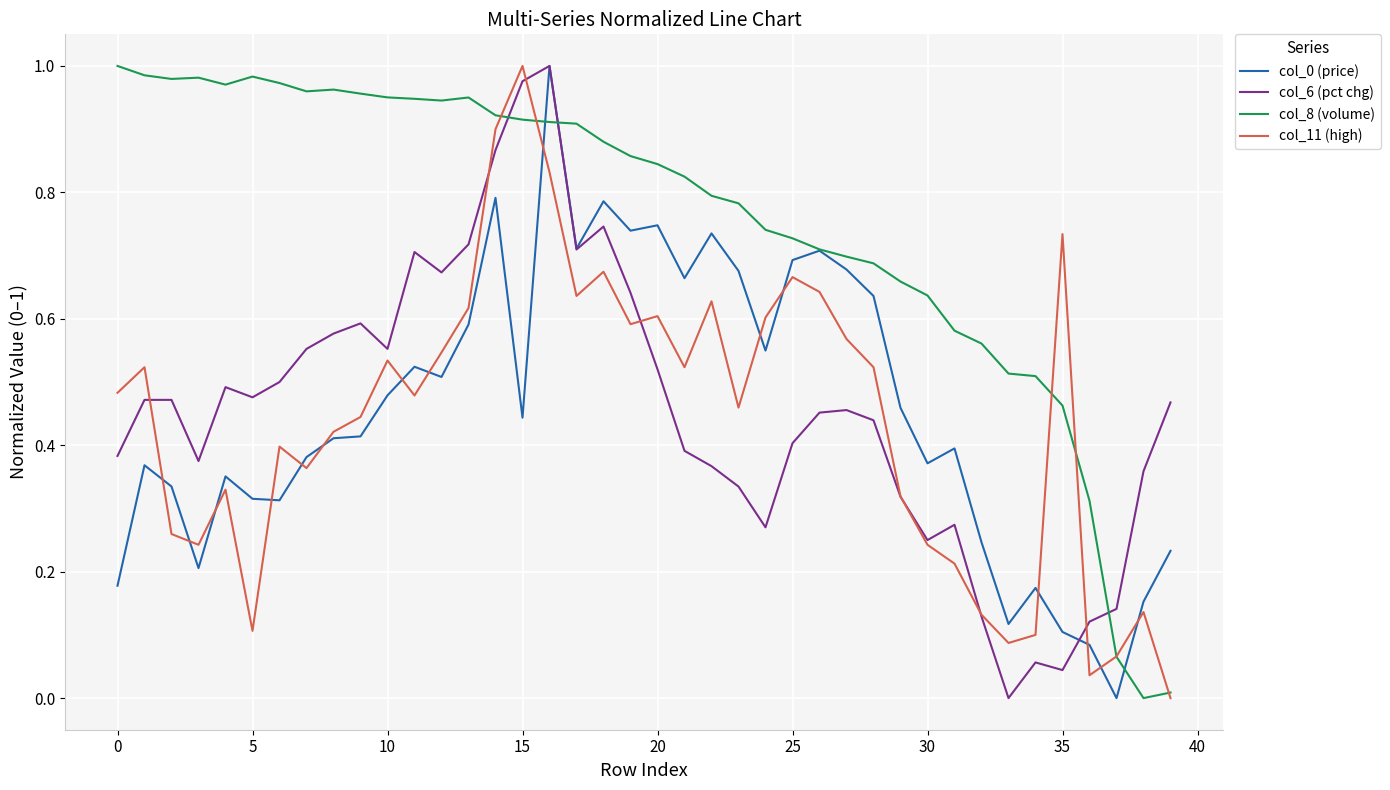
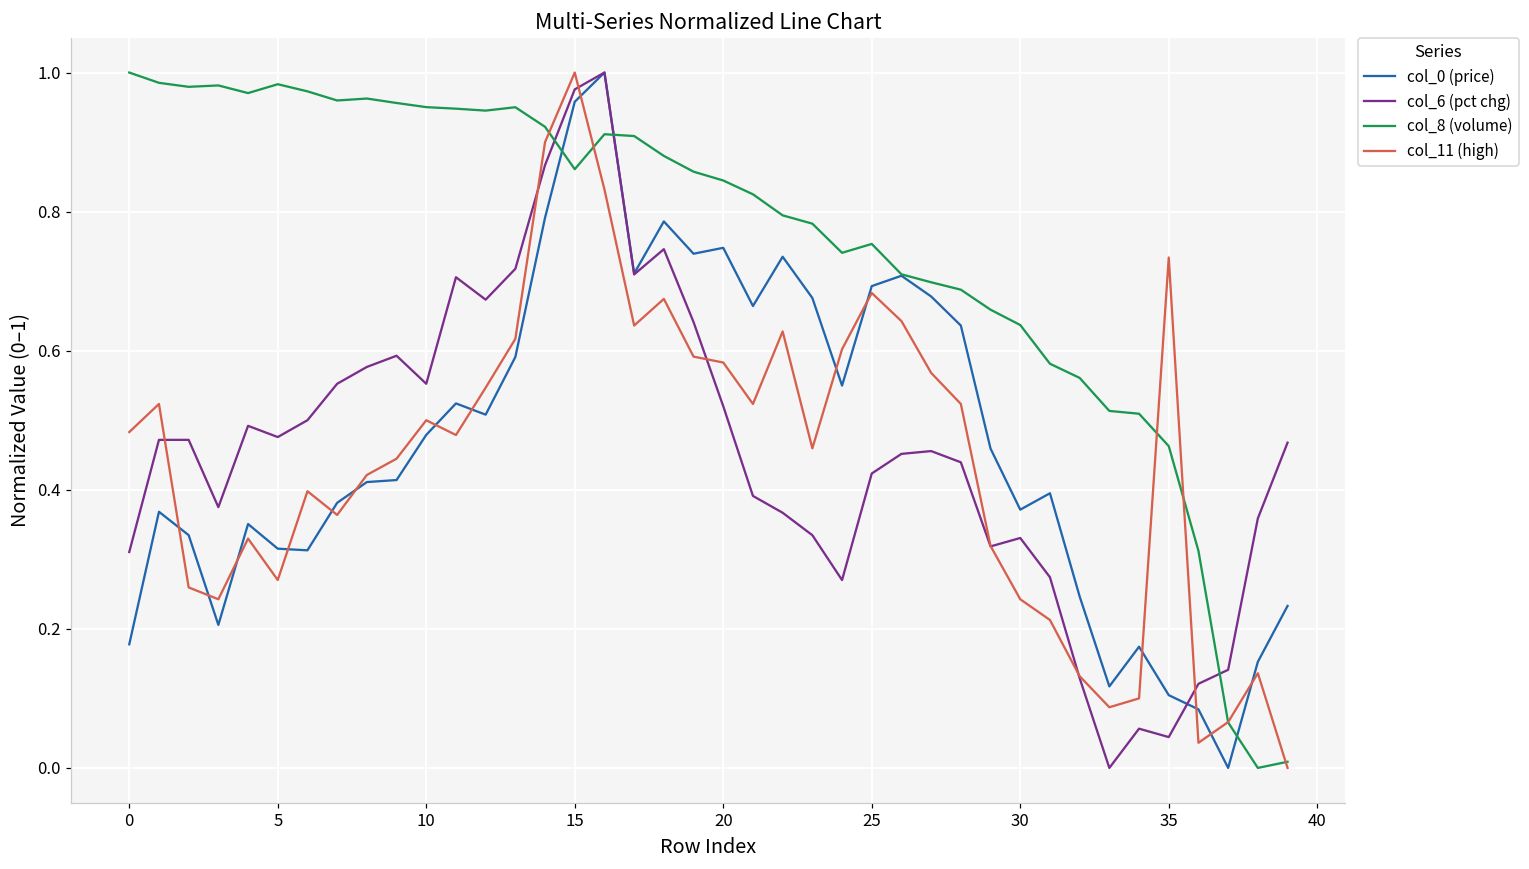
  {
    "col_0 (price)": {
      "0": 0.18,
      "5": 0.32,
      "10": 0.48,
-     "15": 0.44,
+     "15": 0.96,
      "20": 0.75,
      "25": 0.69,
      "30": 0.37,
      "35": 0.10
    },
    "col_6 (pct chg)": {
-     "0": 0.38,
+     "0": 0.31,
      "5": 0.48,
      "10": 0.55,
      "15": 0.98,
      "20": 0.52,
-     "25": 0.40,
-     "30": 0.25,
+     "25": 0.42,
+     "30": 0.33,
      "35": 0.04
    },
    "col_8 (volume)": {
      "0": 1.00,
      "5": 0.98,
      "10": 0.95,
-     "15": 0.92,
+     "15": 0.86,
      "20": 0.84,
-     "25": 0.73,
+     "25": 0.75,
      "30": 0.64,
      "35": 0.46
    },
    "col_11 (high)": {
      "0": 0.48,
-     "5": 0.11,
-     "10": 0.53,
+     "5": 0.27,
+     "10": 0.50,
      "15": 1.00,
-     "20": 0.60,
-     "25": 0.67,
+     "20": 0.58,
+     "25": 0.68,
      "30": 0.24,
      "35": 0.73
    }
  }
